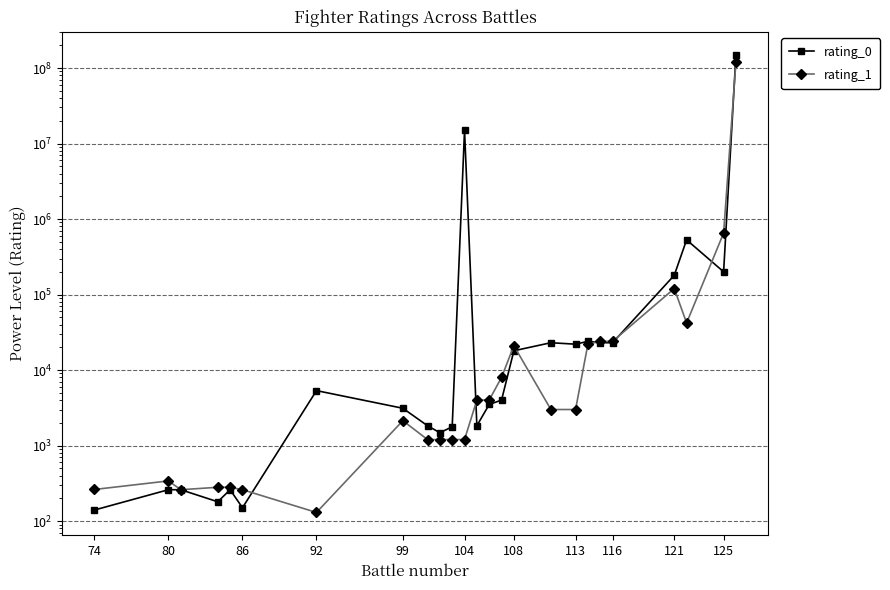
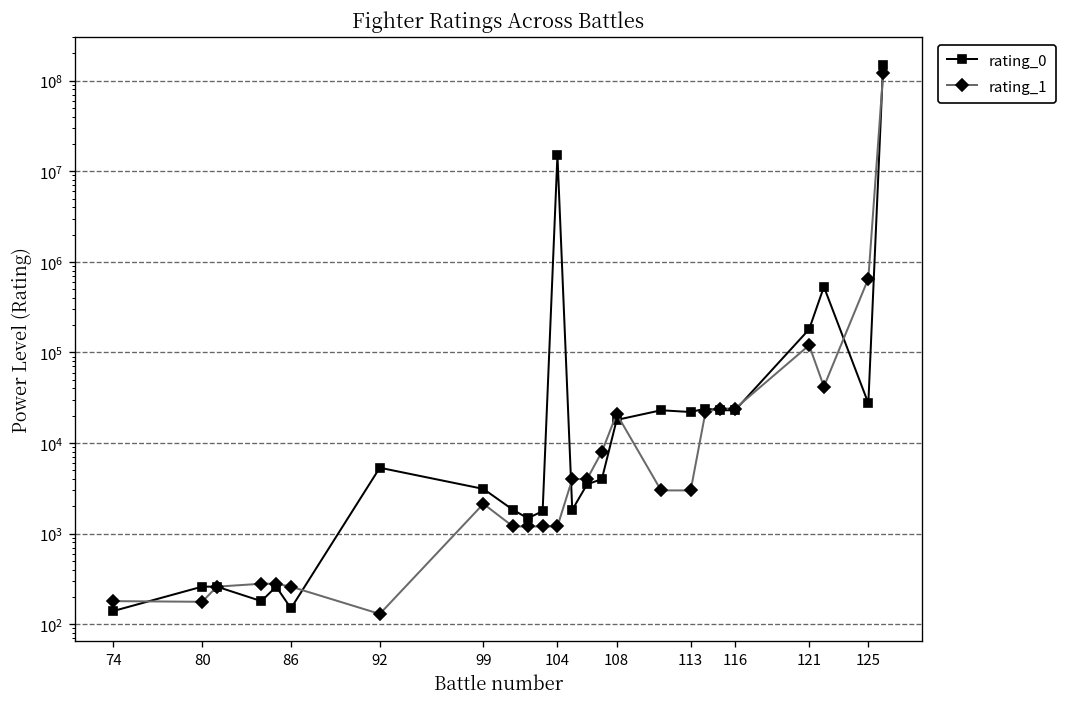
  {
    "rating_0": {
      "74": 140,
      "80": 260,
      "86": 150,
      "92": 5000,
      "99": 3100,
      "104": 15000000,
      "108": 18000,
      "113": 22000,
      "121": 180000,
-     "125": 200000
+     "125": 27000
    },
    "rating_1": {
-     "74": 260,
-     "80": 300,
+     "74": 180,
+     "80": 180,
      "86": 260,
      "92": 130,
      "99": 2100,
      "104": 1200,
      "108": 21000,
      "113": 3000,
      "121": 120000,
      "125": 700000
    }
  }
